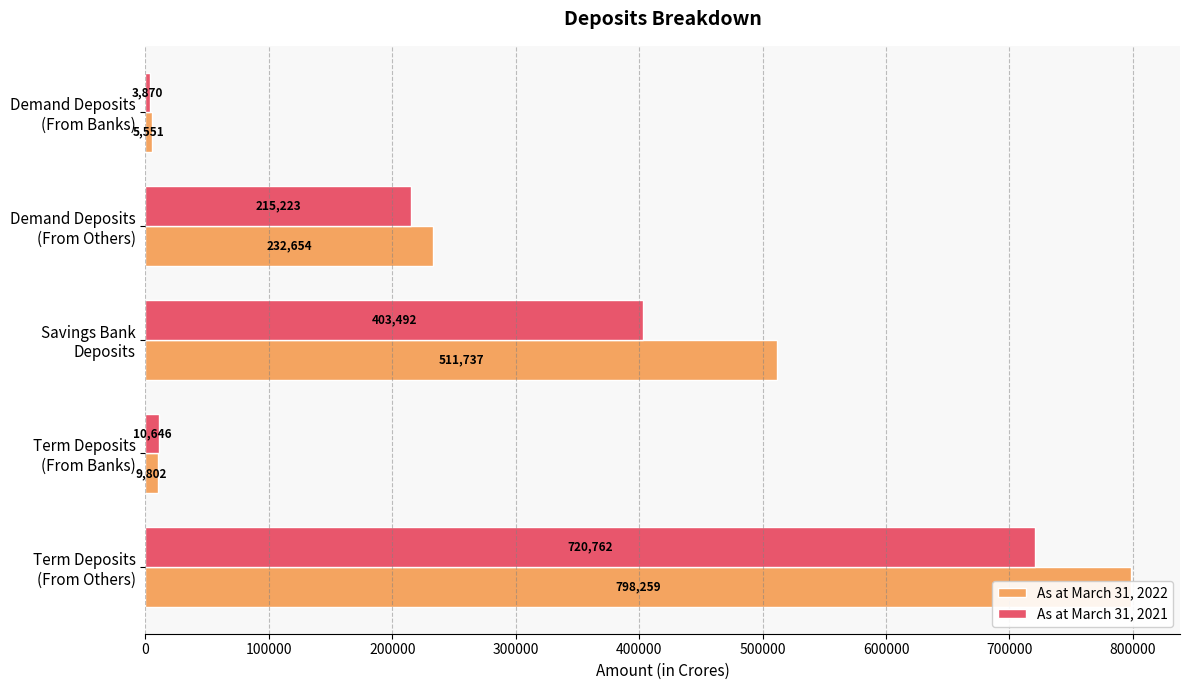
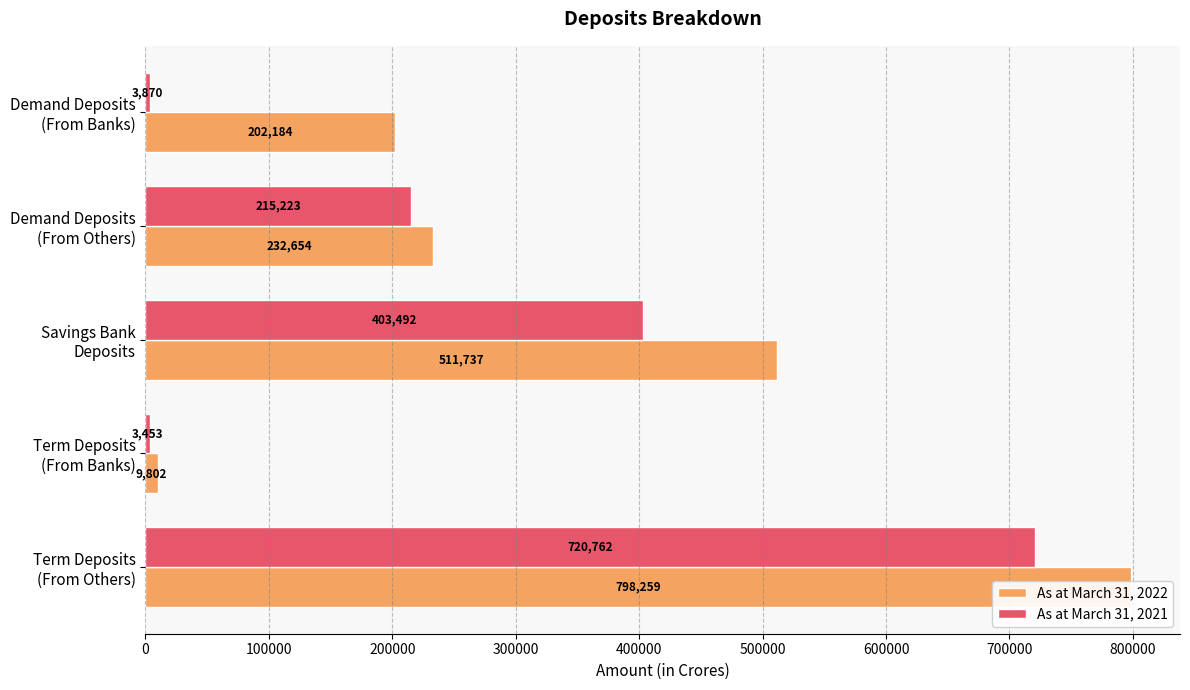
  {
    "As at March 31, 2022": {
-     "Demand Deposits (From Banks)": "5,551",
+     "Demand Deposits (From Banks)": "202,184",
      "Demand Deposits (From Others)": "232,654",
      "Savings Bank Deposits": "511,737",
      "Term Deposits (From Banks)": "9,802"
    },
    "As at March 31, 2021": {
      "Demand Deposits (From Banks)": "3,870",
      "Demand Deposits (From Others)": "215,223",
      "Savings Bank Deposits": "403,492",
-     "Term Deposits (From Banks)": "10,646",
+     "Term Deposits (From Banks)": "3,453",
      "Term Deposits (From Others)": "720,762"
    }
  }
